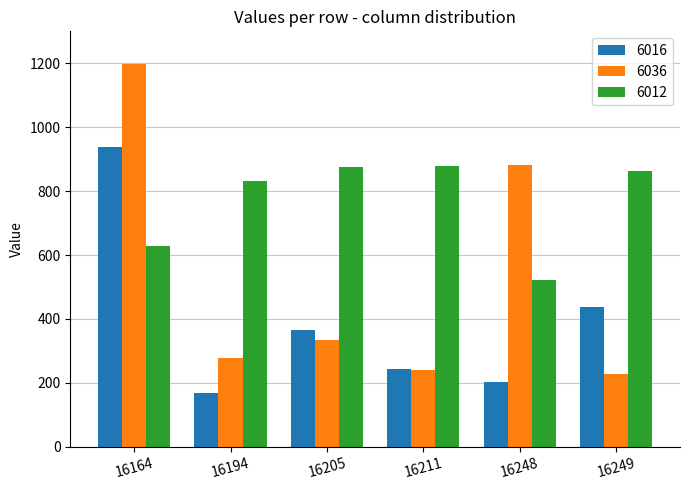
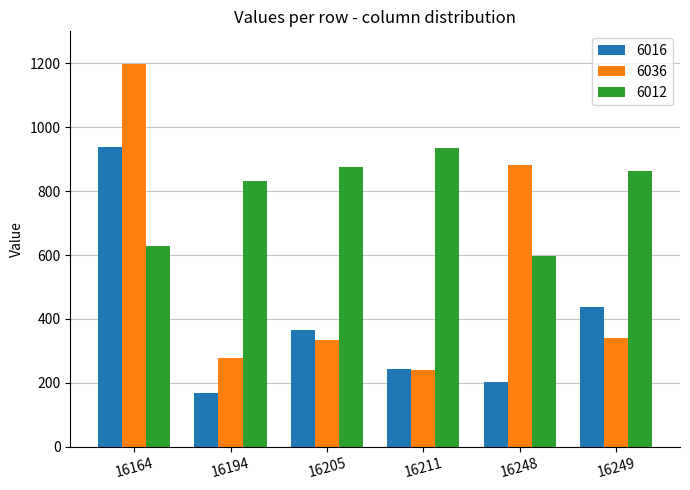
  {
    "6016": {
      "16164": 940,
      "16194": 170,
      "16205": 370,
      "16211": 240,
      "16248": 200,
      "16249": 440
    },
    "6036": {
      "16164": 1200,
      "16194": 280,
      "16205": 340,
      "16211": 240,
      "16248": 880,
-     "16249": 230
+     "16249": 340
    },
    "6012": {
      "16164": 630,
      "16194": 830,
      "16205": 870,
-     "16211": 880,
-     "16248": 520,
+     "16211": 930,
+     "16248": 600,
      "16249": 860
    }
  }
